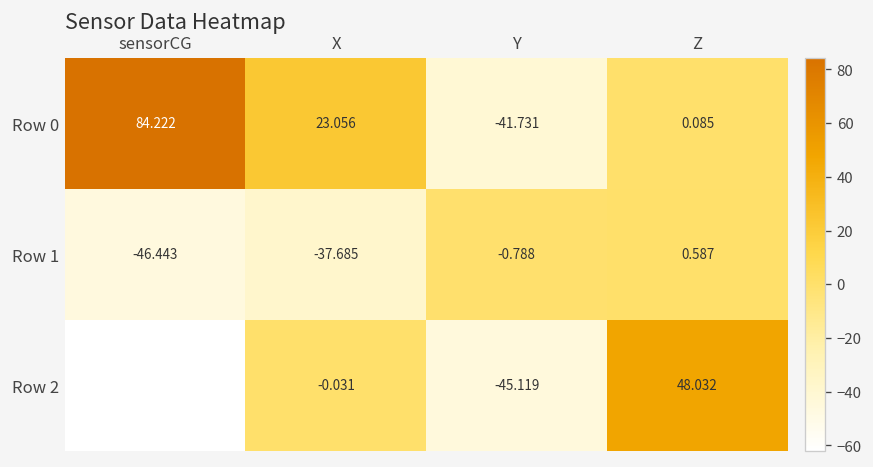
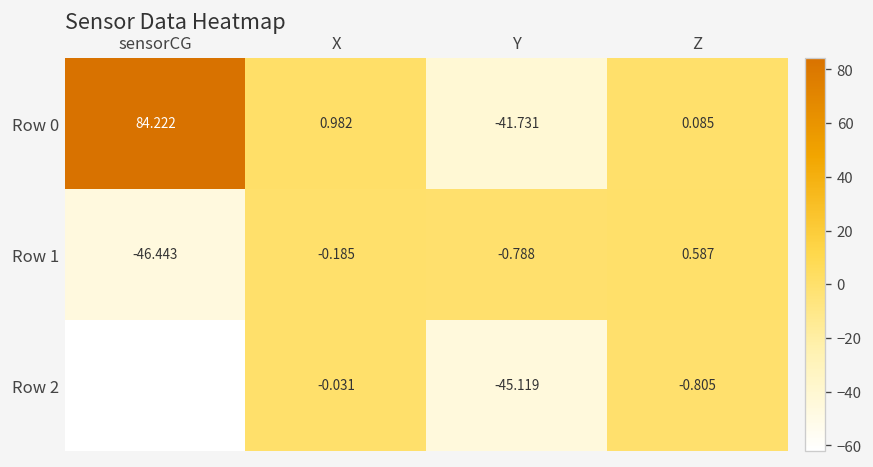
  {
    "Row 0": {
      "sensorCG": 84.222,
-     "X": 23.056,
+     "X": 0.982,
      "Y": -41.731,
      "Z": 0.085
    },
    "Row 1": {
      "sensorCG": -46.443,
-     "X": -37.685,
+     "X": -0.185,
      "Y": -0.788,
      "Z": 0.587
    },
    "Row 2": {
      "X": -0.031,
      "Y": -45.119,
-     "Z": 48.032
+     "Z": -0.805
    }
  }
